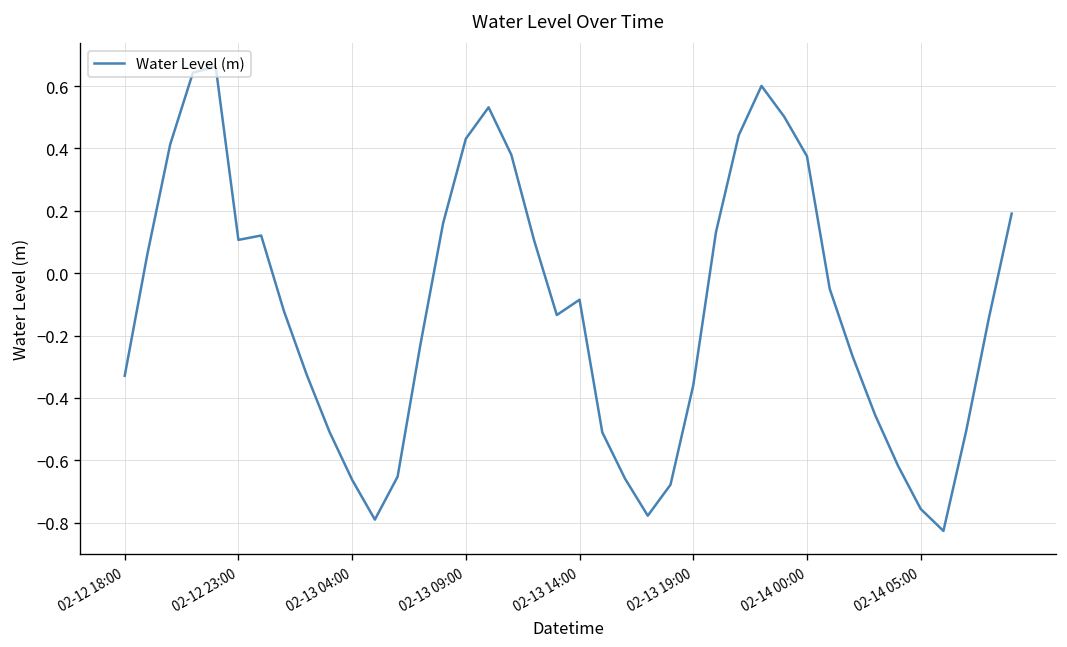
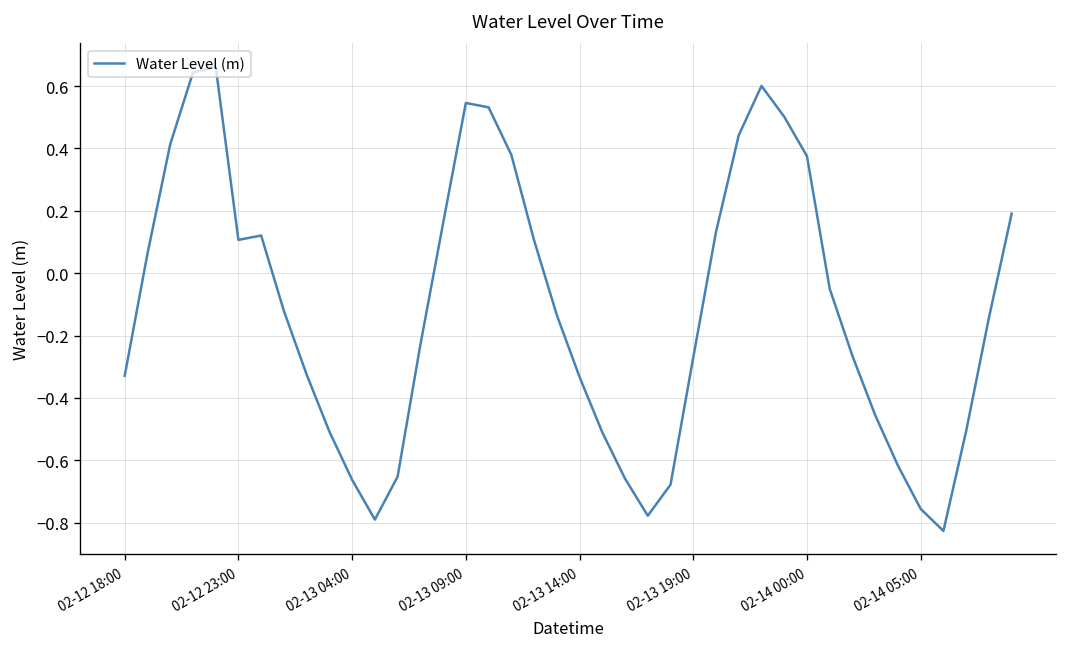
  {
    "02-12 18:00": -0.33,
    "02-12 23:00": 0.11,
    "02-13 04:00": -0.66,
-   "02-13 09:00": 0.43,
-   "02-13 14:00": -0.09,
-   "02-13 19:00": -0.36,
+   "02-13 09:00": 0.55,
+   "02-13 14:00": -0.33,
+   "02-13 19:00": -0.27,
    "02-14 00:00": 0.37,
    "02-14 05:00": -0.76
  }
